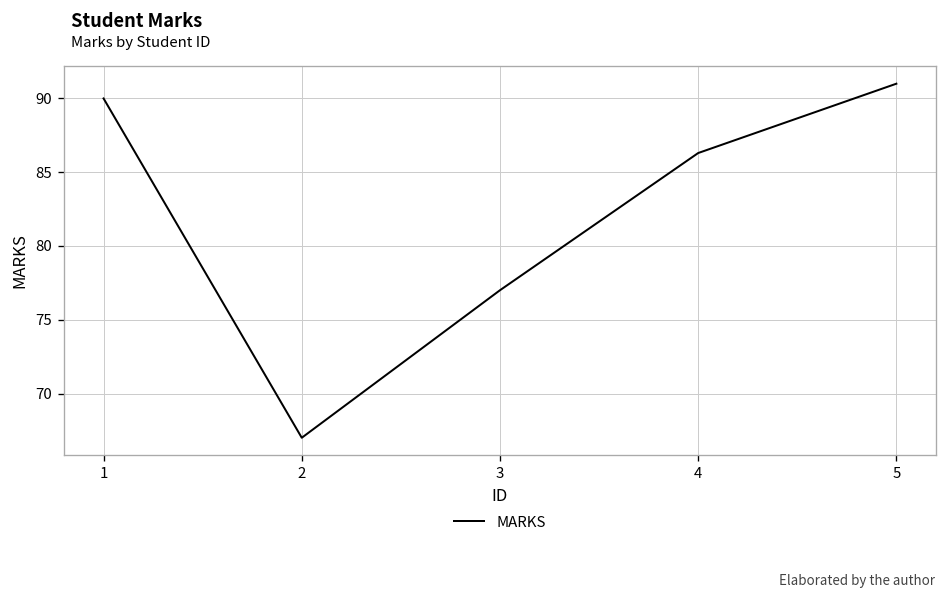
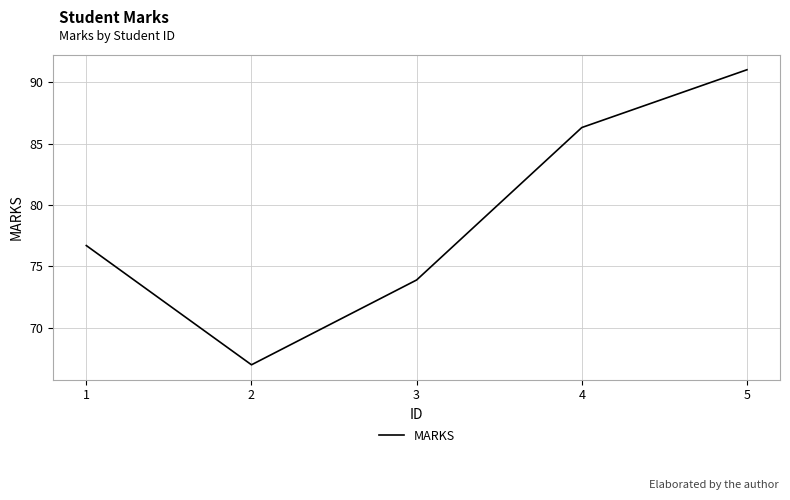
  {
-   "1": 90.0,
+   "1": 76.7,
    "2": 67.0,
-   "3": 77.0,
+   "3": 73.9,
    "4": 86.3,
    "5": 91.0
  }
